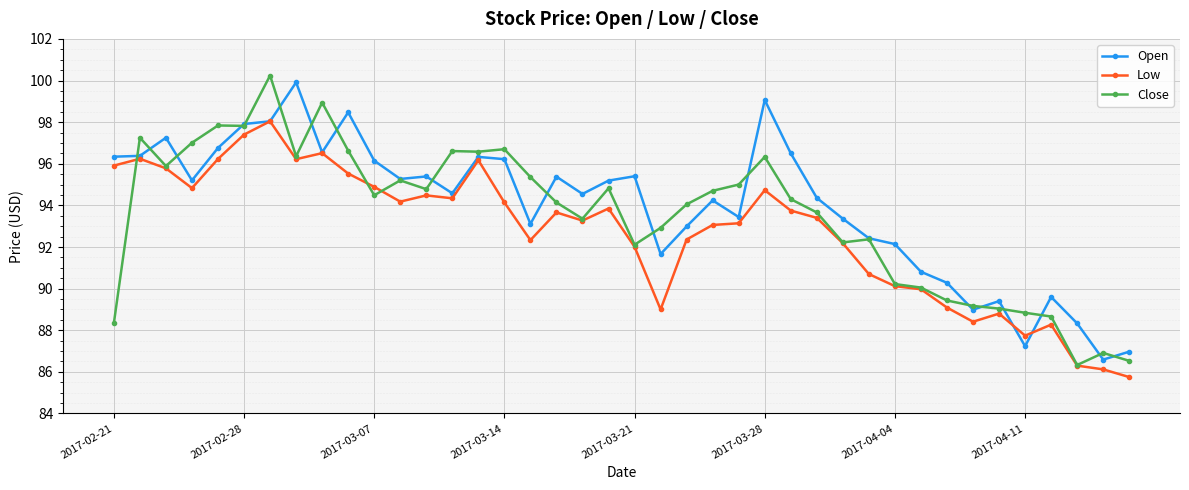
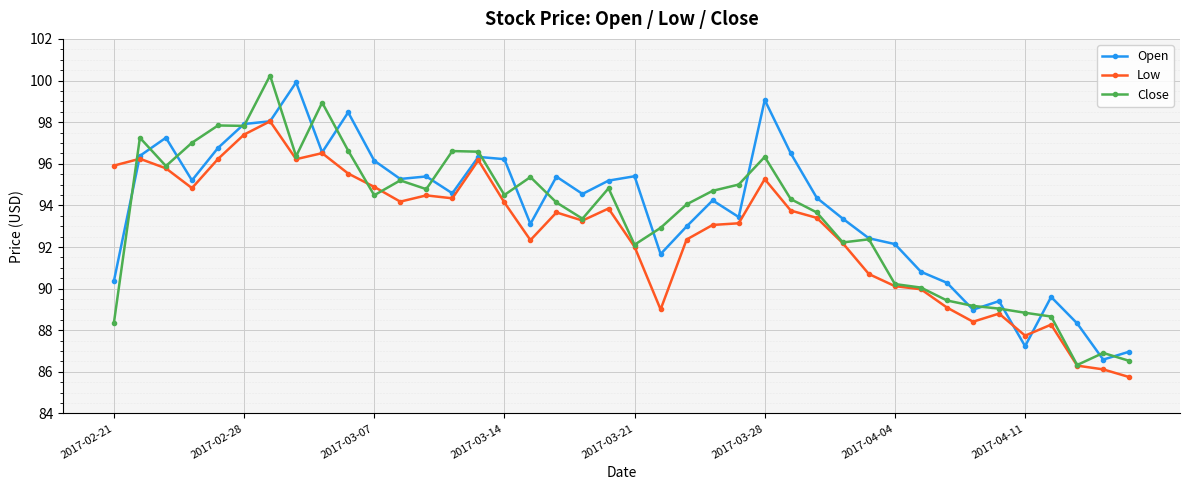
  {
    "Open": {
-     "2017-02-21": 96.3,
+     "2017-02-21": 90.4,
      "2017-03-07": 96.2,
      "2017-03-14": 96.2,
      "2017-03-21": 95.4,
      "2017-03-28": 99.1,
      "2017-04-04": 92.1,
      "2017-04-11": 87.2
    },
    "Low": {
      "2017-02-21": 95.9,
      "2017-02-28": 97.4,
      "2017-03-07": 94.9,
      "2017-03-14": 94.1,
-     "2017-03-28": 94.7,
+     "2017-03-28": 95.3,
      "2017-04-11": 87.7
    },
    "Close": {
      "2017-02-21": 88.3,
      "2017-03-07": 94.5,
-     "2017-03-14": 96.7,
+     "2017-03-14": 94.5,
      "2017-03-28": 96.3,
      "2017-04-11": 88.8
    }
  }
